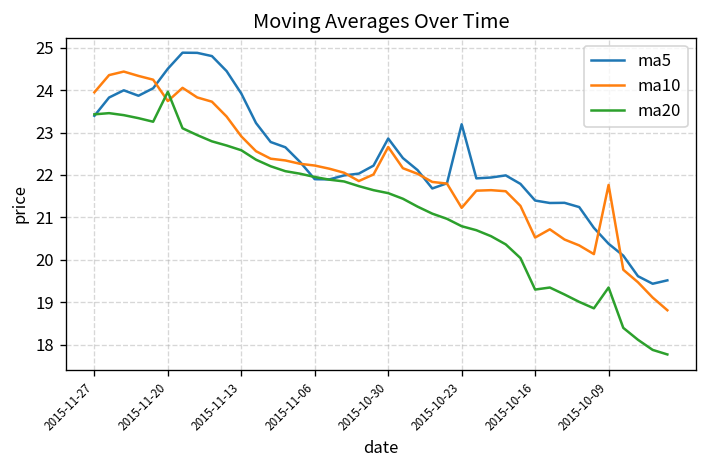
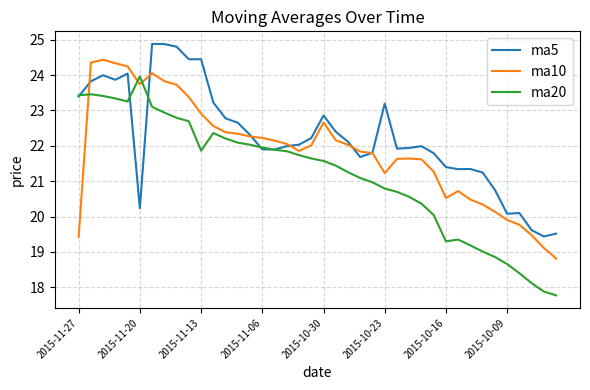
  {
    "ma5": {
-     "2015-11-20": 24.5,
-     "2015-11-13": 23.9,
+     "2015-11-20": 20.2,
+     "2015-11-13": 24.4,
      "2015-10-30": 22.9,
      "2015-10-23": 23.2,
      "2015-10-16": 21.4,
-     "2015-10-09": 20.4
+     "2015-10-09": 20.1
    },
    "ma10": {
-     "2015-11-27": 23.9,
+     "2015-11-27": 19.4,
      "2015-11-20": 23.7,
      "2015-11-13": 22.9,
      "2015-11-06": 22.2,
      "2015-10-30": 22.7,
      "2015-10-23": 21.2,
      "2015-10-16": 20.5,
-     "2015-10-09": 21.8
+     "2015-10-09": 19.9
    },
    "ma20": {
      "2015-11-20": 24.0,
-     "2015-11-13": 22.6,
+     "2015-11-13": 21.9,
      "2015-10-30": 21.6,
      "2015-10-23": 20.8,
      "2015-10-16": 19.3,
-     "2015-10-09": 19.3
+     "2015-10-09": 18.7
    }
  }
